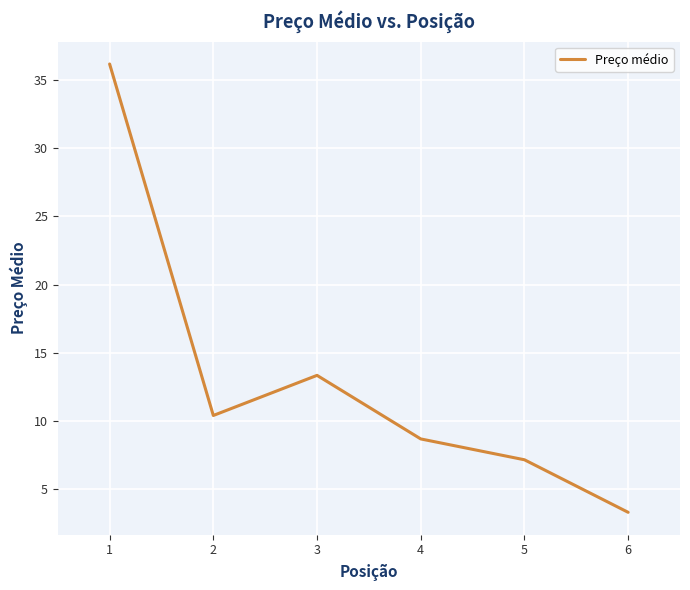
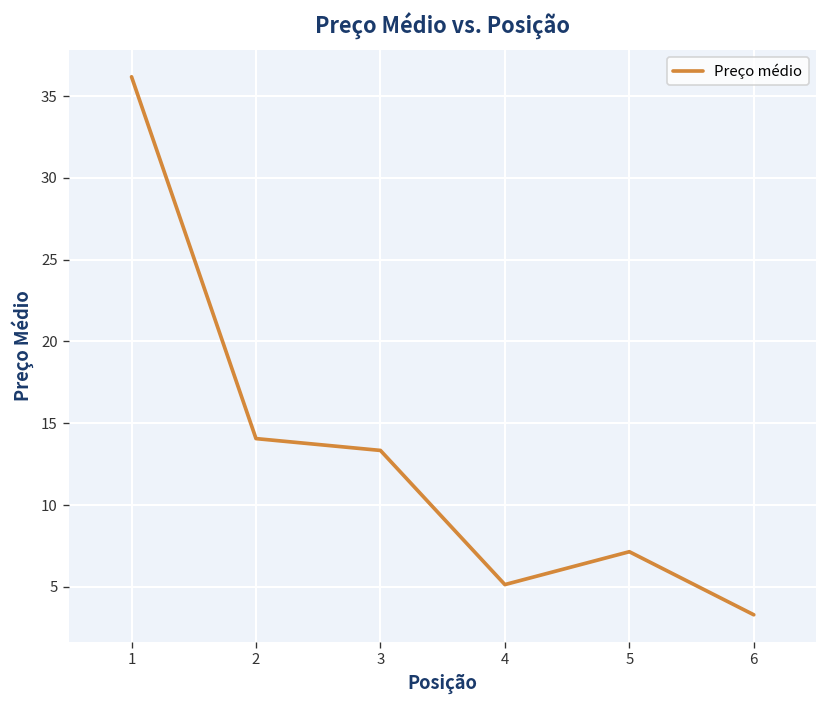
  {
    "1": 36.2,
-   "2": 10.4,
+   "2": 14.1,
    "3": 13.3,
-   "4": 8.7,
+   "4": 5.1,
    "5": 7.1,
    "6": 3.3
  }
